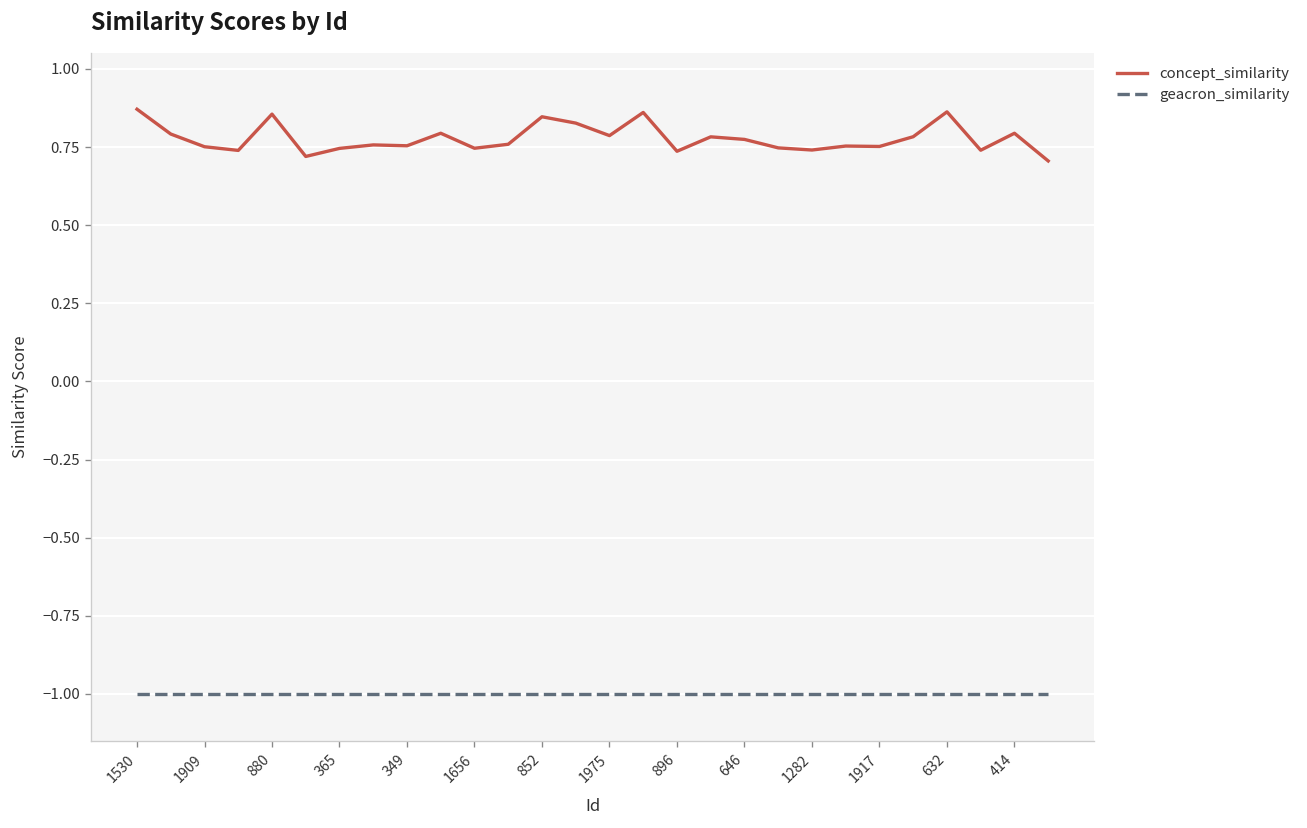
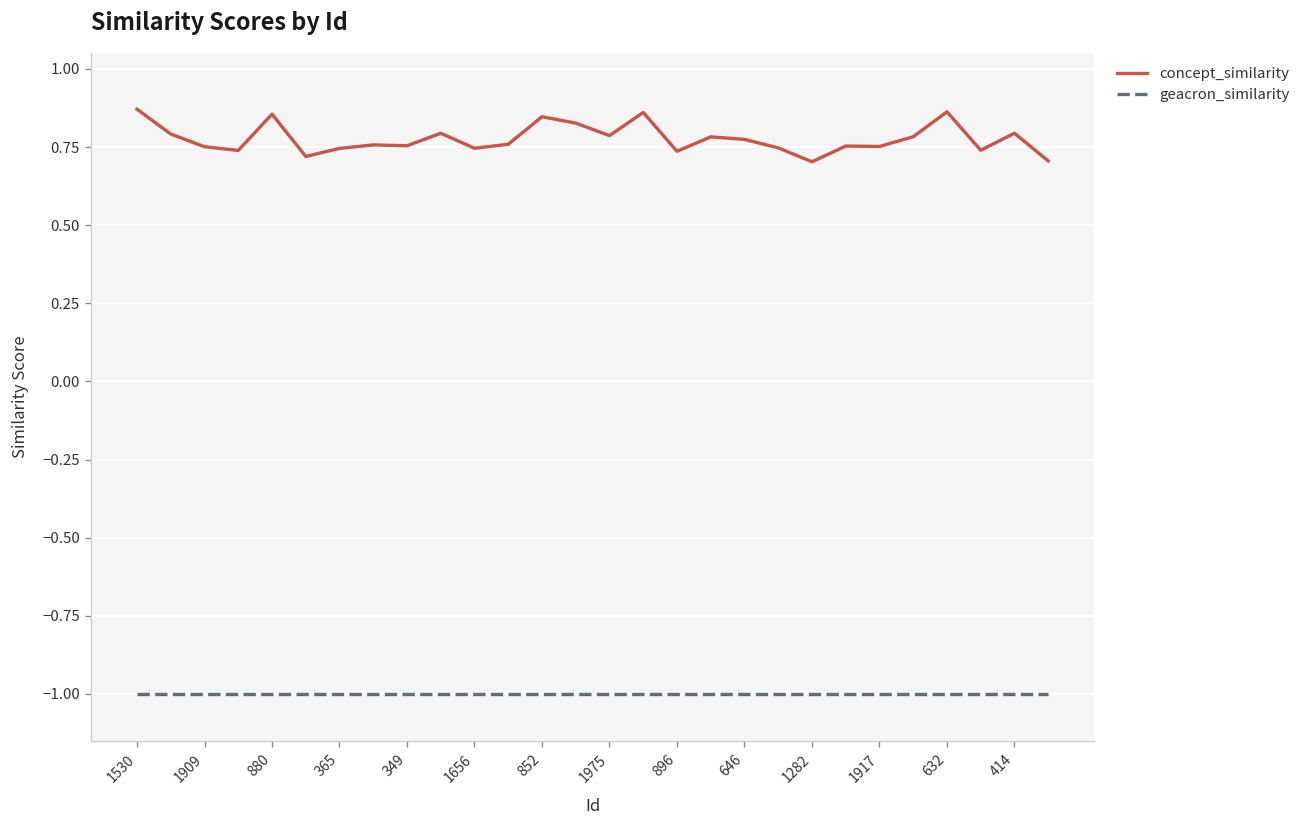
  {
    "concept_similarity": {
      "1530": 0.87,
      "1909": 0.75,
      "880": 0.86,
      "365": 0.75,
      "349": 0.75,
      "1656": 0.75,
      "852": 0.85,
      "1975": 0.79,
      "896": 0.74,
      "646": 0.77,
-     "1282": 0.74,
+     "1282": 0.70,
      "1917": 0.75,
      "632": 0.86,
      "414": 0.79
    },
    "geacron_similarity": {
      "1530": -1.00,
      "1909": -1.00,
      "880": -1.00,
      "365": -1.00,
      "349": -1.00,
      "1656": -1.00,
      "852": -1.00,
      "1975": -1.00,
      "896": -1.00,
      "646": -1.00,
      "1282": -1.00,
      "1917": -1.00,
      "632": -1.00,
      "414": -1.00
    }
  }
